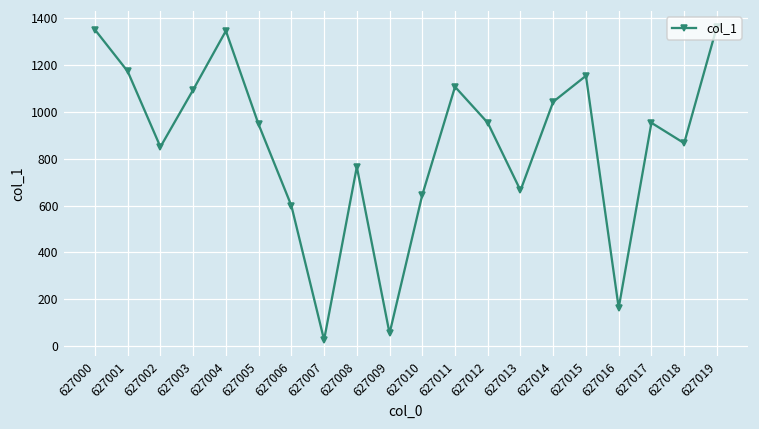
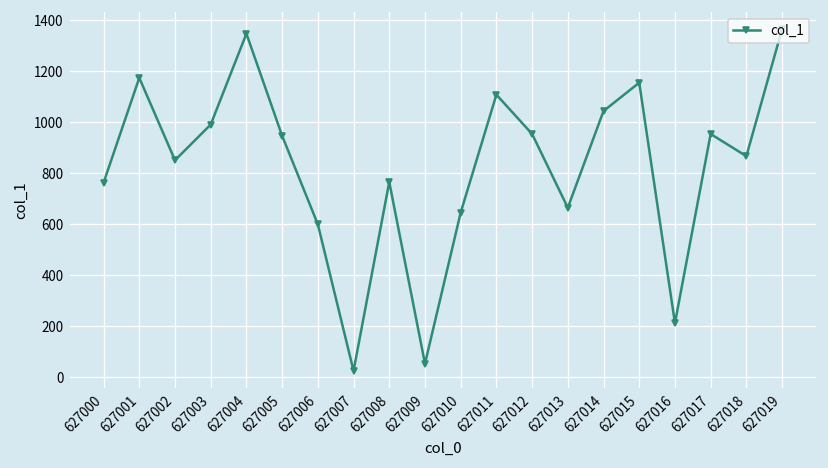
  {
-   "627000": 1350,
+   "627000": 760,
    "627001": 1170,
    "627002": 850,
-   "627003": 1100,
+   "627003": 990,
    "627004": 1350,
    "627005": 950,
    "627006": 600,
    "627007": 30,
    "627008": 770,
    "627009": 50,
    "627010": 650,
    "627011": 1110,
    "627012": 950,
    "627013": 670,
    "627014": 1040,
    "627015": 1160,
-   "627016": 160,
+   "627016": 210,
    "627017": 950,
    "627018": 870
  }
